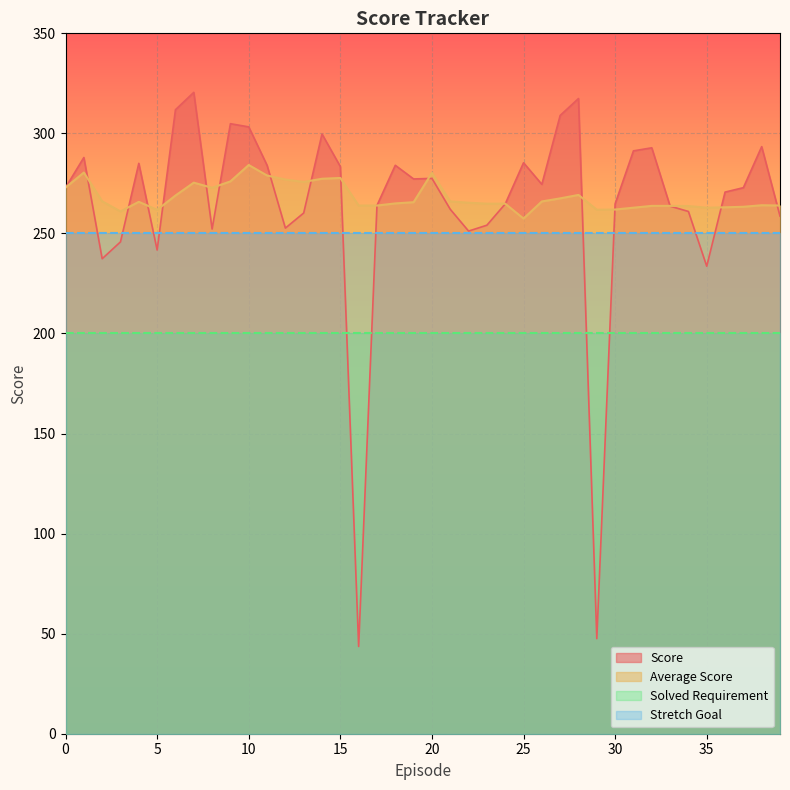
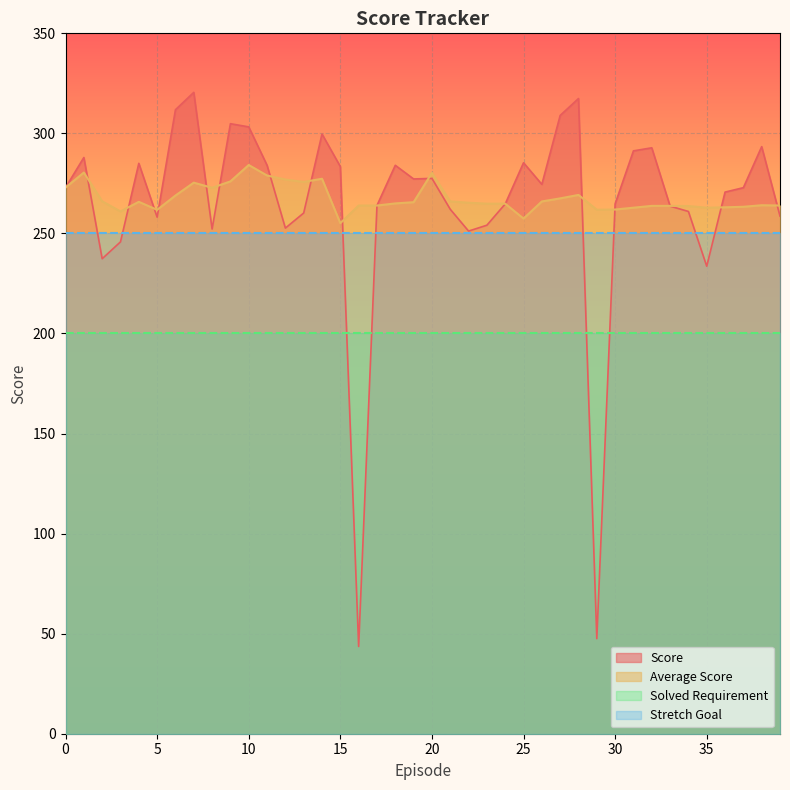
  {
    "Score": {
-     "5": 242,
+     "5": 258,
      "10": 303,
      "15": 283,
      "20": 278,
      "25": 285,
      "30": 265,
      "35": 234
    },
    "Average Score": {
      "5": 262,
      "10": 284,
-     "15": 278,
+     "15": 255,
      "20": 280,
      "25": 257,
      "30": 262,
      "35": 263
    },
    "Solved Requirement": {
      "0": 200,
      "5": 200,
      "10": 200,
      "15": 200,
      "20": 200,
      "25": 200,
      "30": 200,
      "35": 200
    },
    "Stretch Goal": {
      "0": 250,
      "5": 250,
      "10": 250,
      "15": 250,
      "20": 250,
      "25": 250,
      "30": 250,
      "35": 250
    }
  }
